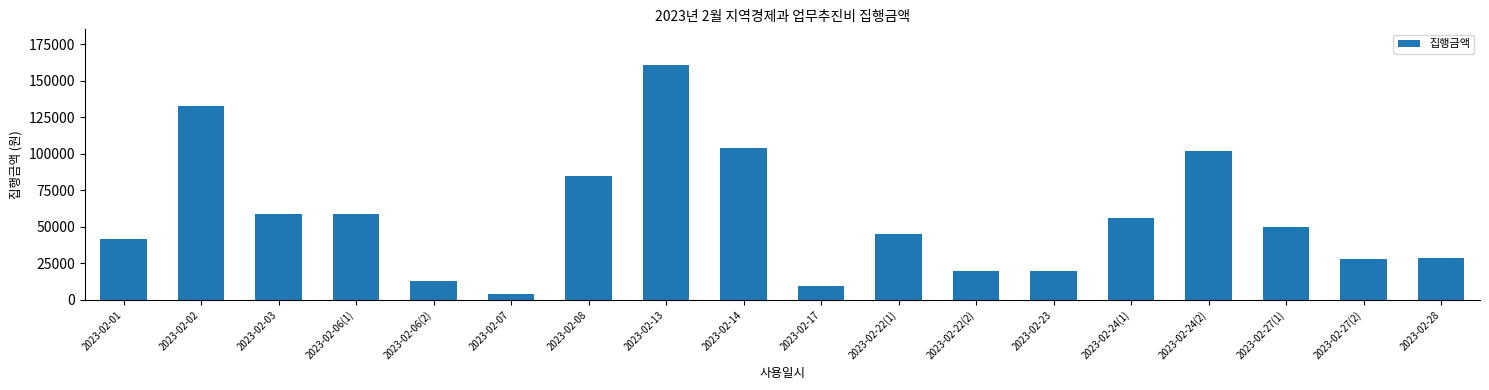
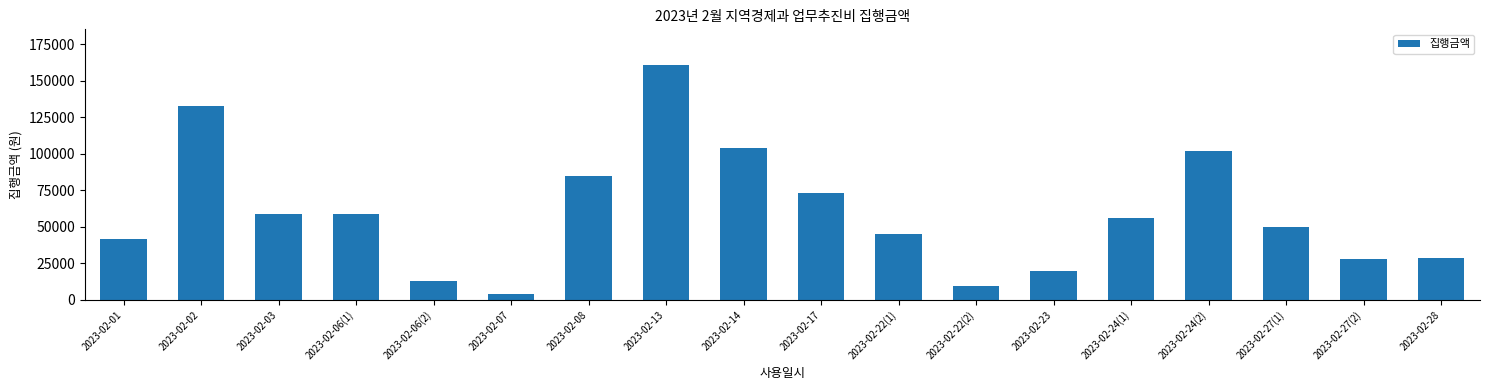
  {
    "2023-02-01": 42000,
    "2023-02-02": 133000,
    "2023-02-03": 59000,
    "2023-02-06(1)": 59000,
    "2023-02-06(2)": 13000,
    "2023-02-07": 4000,
    "2023-02-08": 85000,
    "2023-02-13": 161000,
    "2023-02-14": 104000,
-   "2023-02-17": 9000,
+   "2023-02-17": 73000,
    "2023-02-22(1)": 45000,
-   "2023-02-22(2)": 19000,
+   "2023-02-22(2)": 9000,
    "2023-02-23": 20000,
    "2023-02-24(1)": 56000,
    "2023-02-24(2)": 102000,
    "2023-02-27(1)": 50000,
    "2023-02-27(2)": 28000,
    "2023-02-28": 29000
  }
